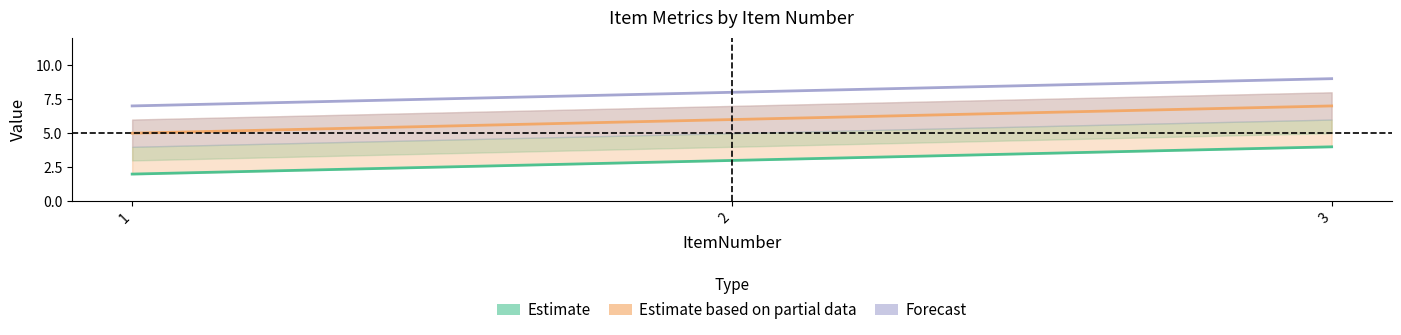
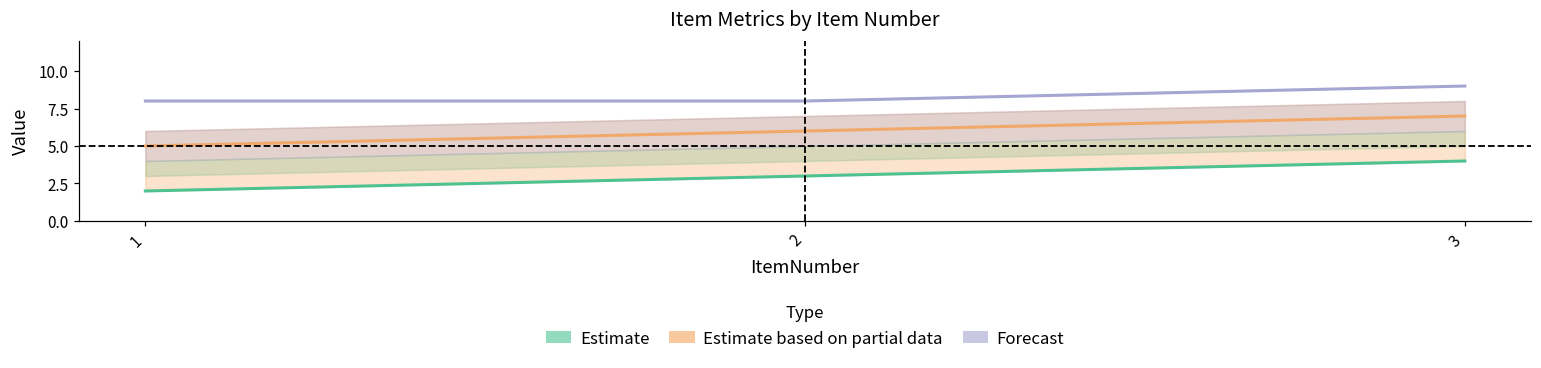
  {
    "Forecast": {
-     "1": 7,
+     "1": 8,
      "2": 8,
      "3": 9
    }
  }
